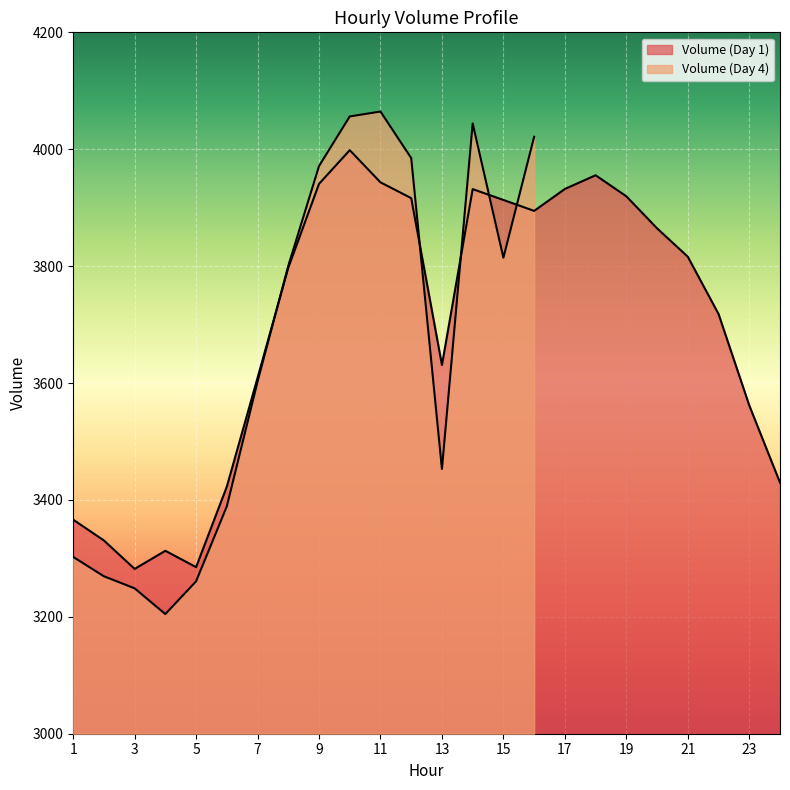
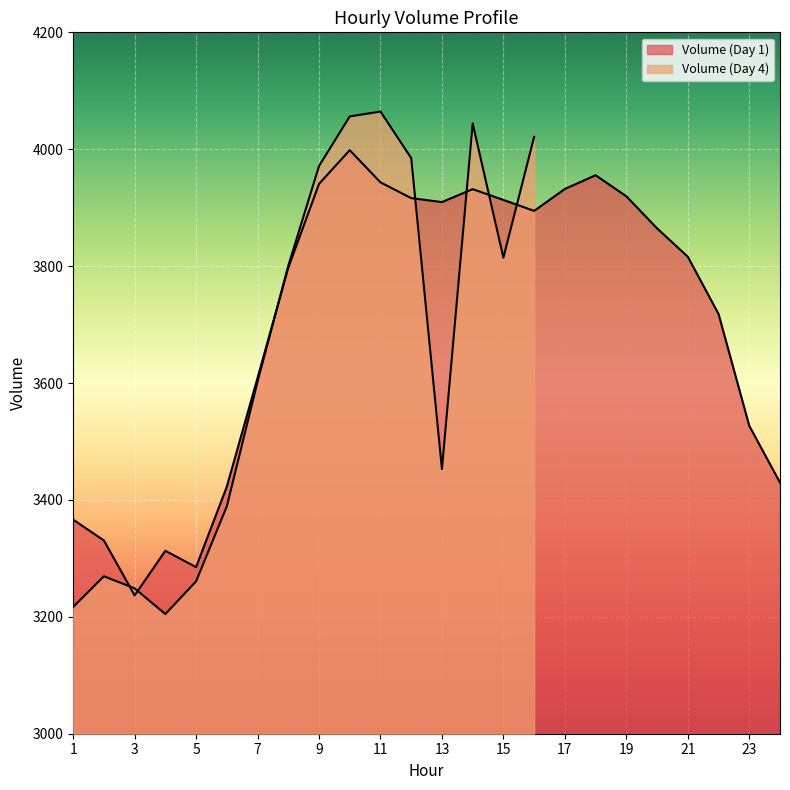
  {
    "Volume (Day 1)": {
      "1": 3370,
-     "3": 3280,
+     "3": 3240,
      "5": 3290,
      "7": 3610,
      "9": 3940,
      "11": 3940,
-     "13": 3630,
+     "13": 3910,
      "15": 3910,
      "17": 3930,
      "19": 3920,
      "21": 3820,
-     "23": 3560
+     "23": 3530
    },
    "Volume (Day 4)": {
-     "1": 3300,
+     "1": 3220,
      "3": 3250,
      "5": 3260,
      "7": 3600,
      "9": 3970,
      "11": 4060,
      "13": 3450,
      "15": 3810
    }
  }
